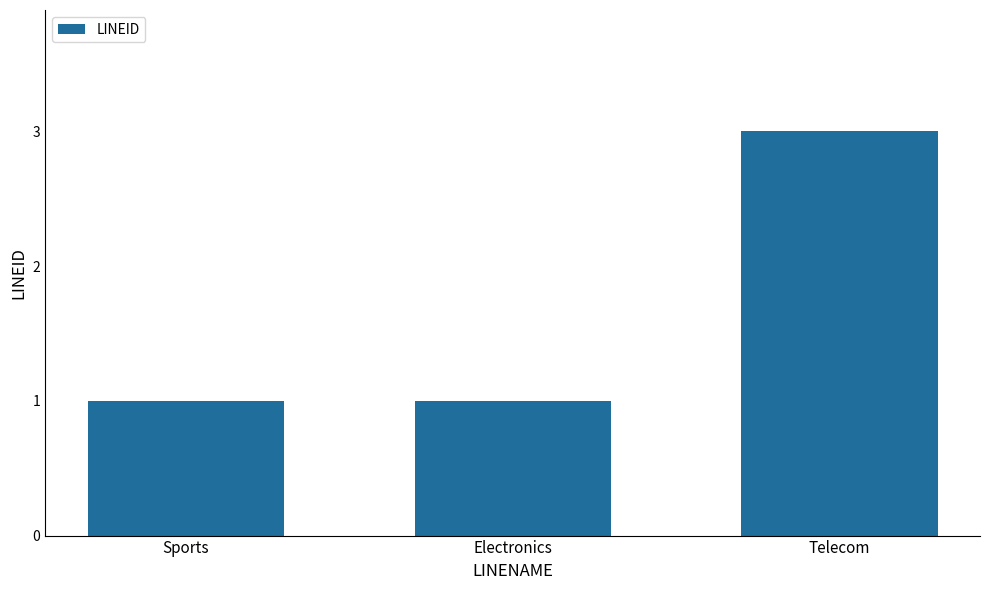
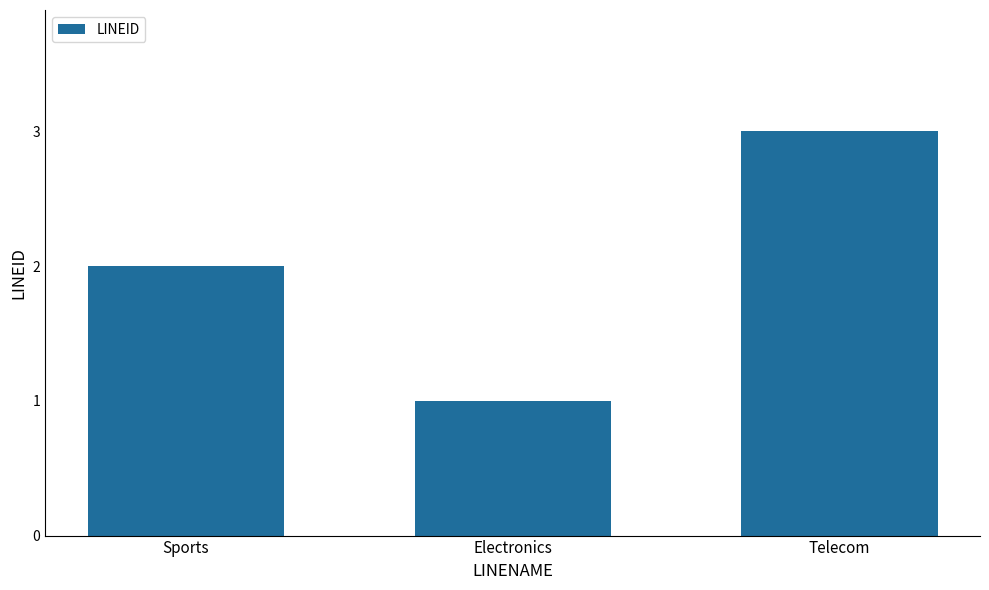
  {
-   "Sports": 1,
+   "Sports": 2,
    "Electronics": 1,
    "Telecom": 3
  }
